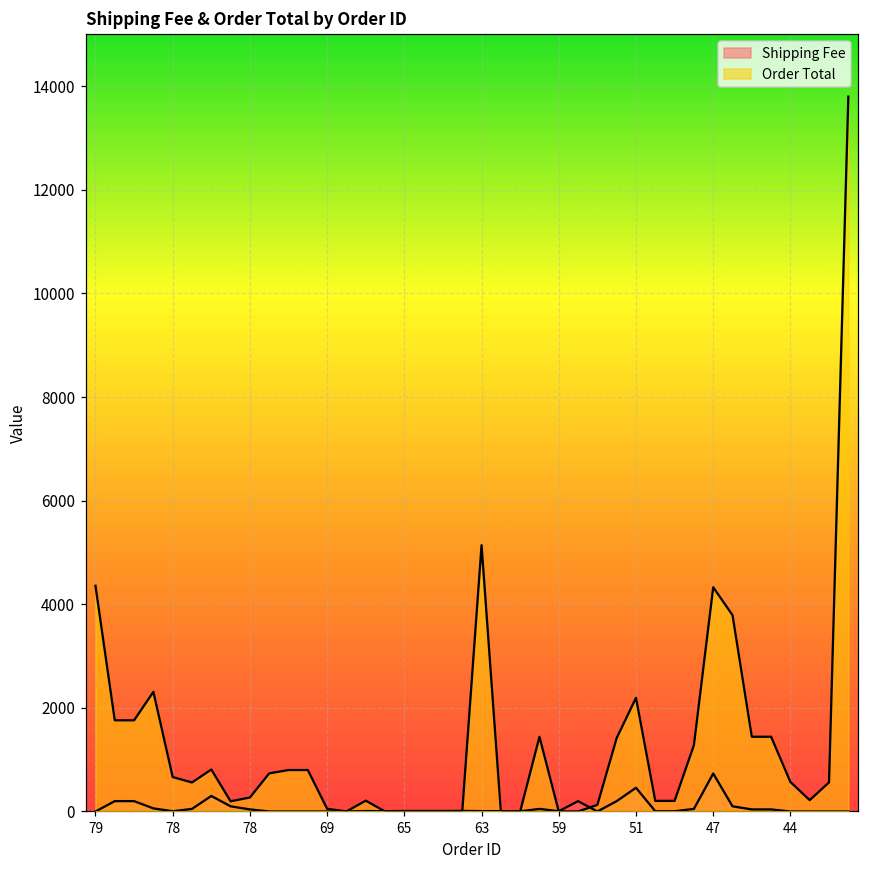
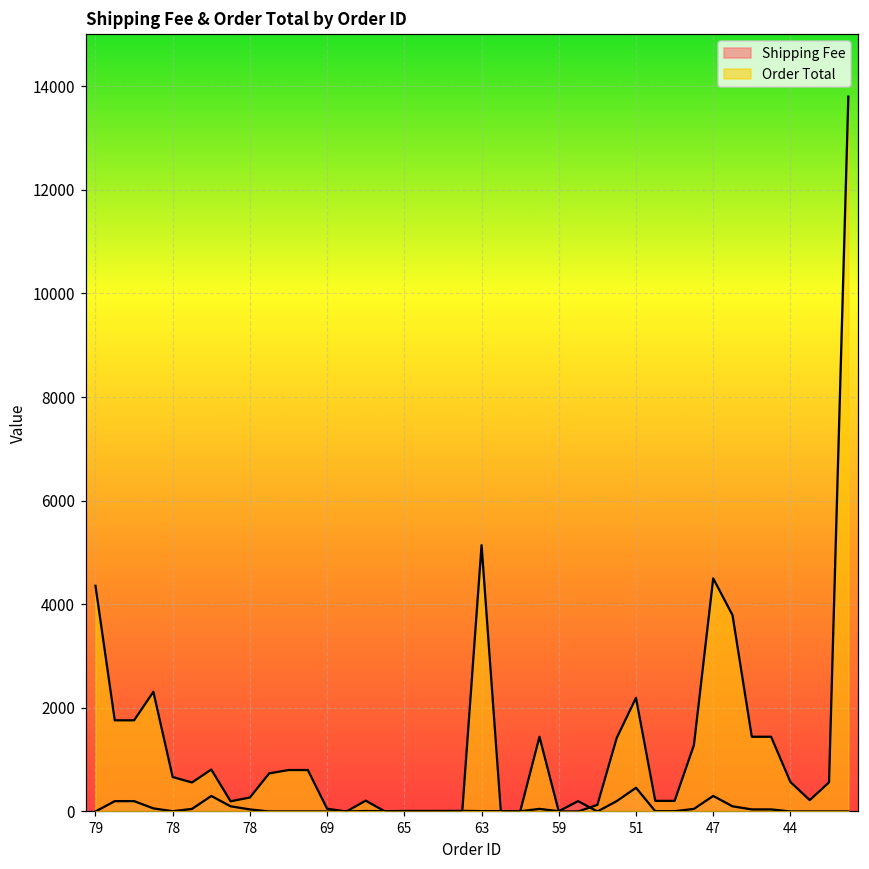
  {
    "Shipping Fee": {
      "79": 0,
      "63": 0,
      "51": 500,
-     "47": 700,
+     "47": 300,
      "44": 0
    },
    "Order Total": {
      "79": 4400,
      "63": 5100,
      "51": 2200,
-     "47": 4300,
+     "47": 4500,
      "44": 600
    }
  }
